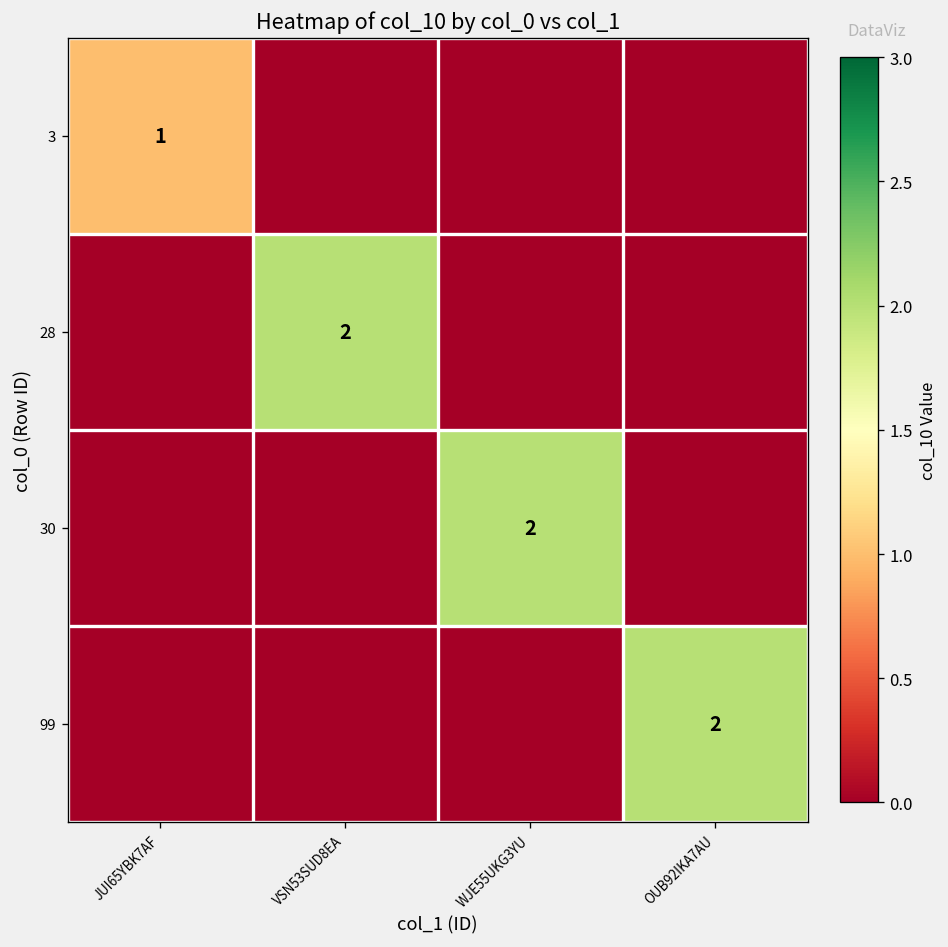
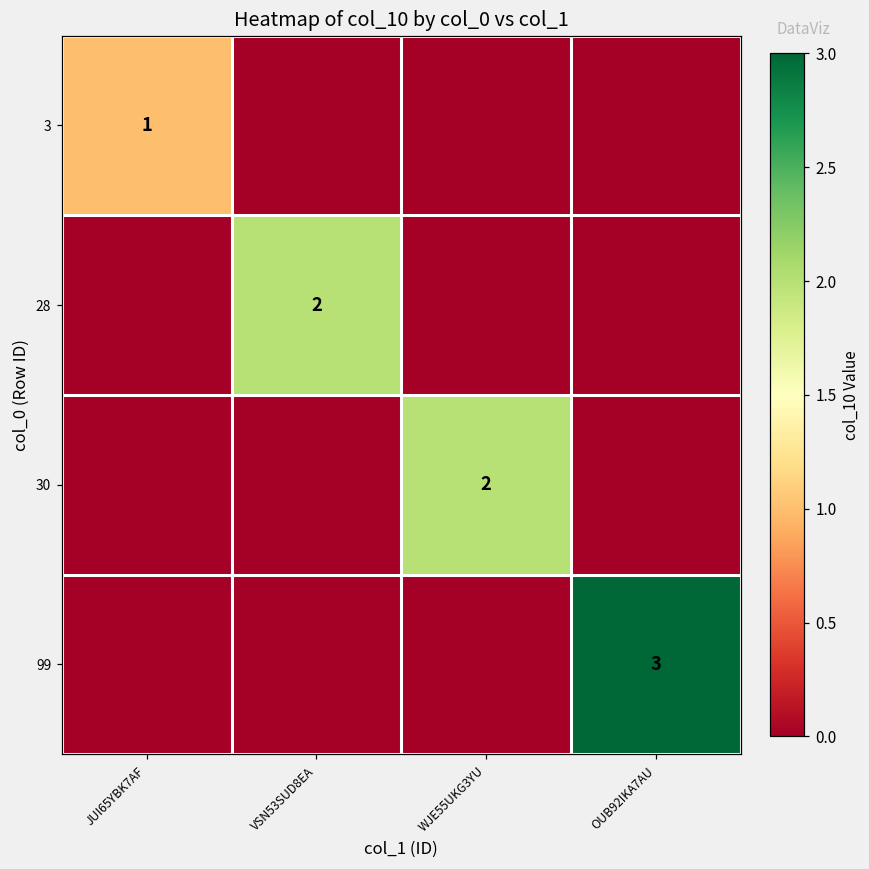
  {
    "3": {
      "JUI65YBK7AF": 1
    },
    "28": {
      "VSN53SUD8EA": 2
    },
    "30": {
      "WJE55UKG3YU": 2
    },
    "99": {
-     "OUB92IKA7AU": 2
+     "OUB92IKA7AU": 3
    }
  }
